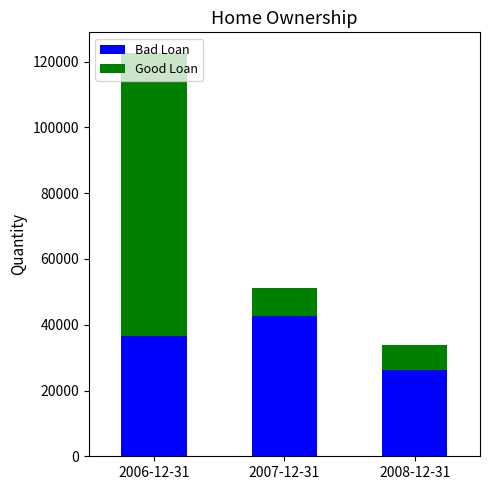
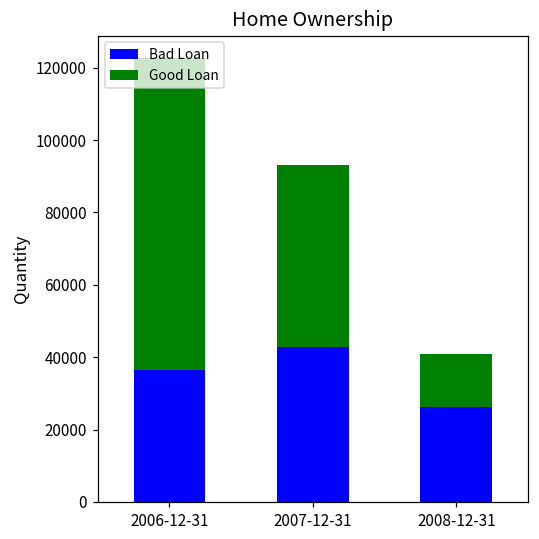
  {
    "Bad Loan": {
      "2006-12-31": 36000,
      "2007-12-31": 43000,
      "2008-12-31": 26000
    },
    "Good Loan": {
-     "2007-12-31": 8000,
-     "2008-12-31": 7000
+     "2007-12-31": 50000,
+     "2008-12-31": 15000
    }
  }
